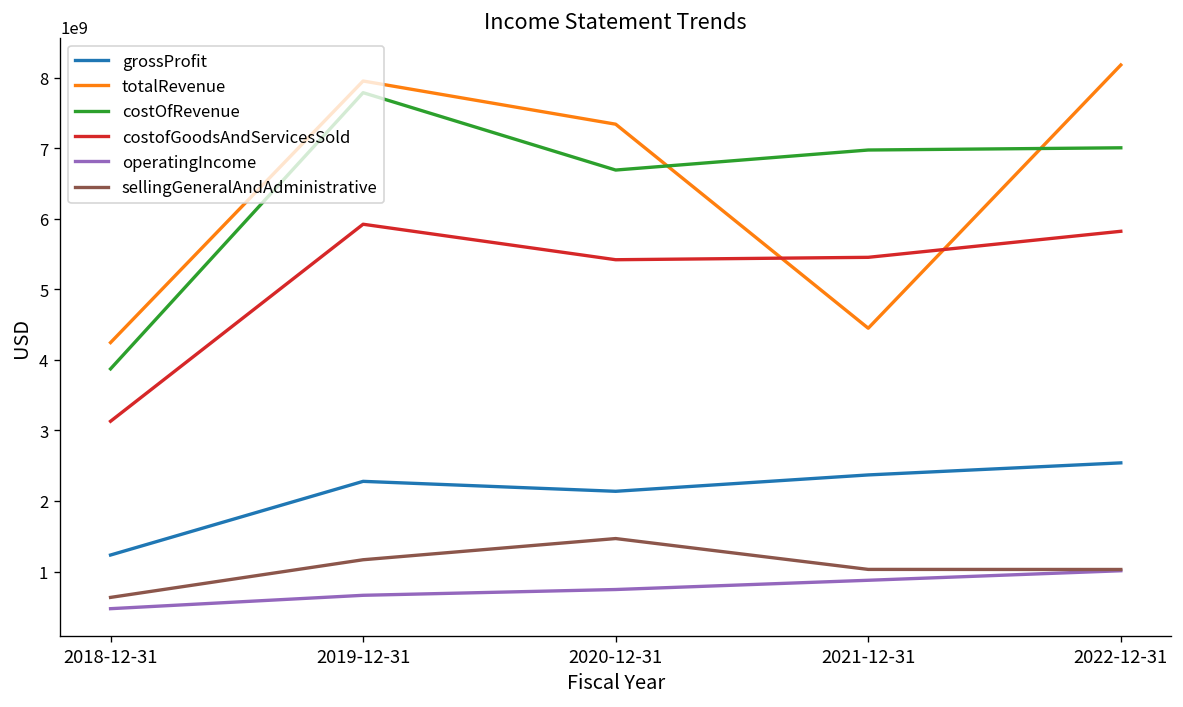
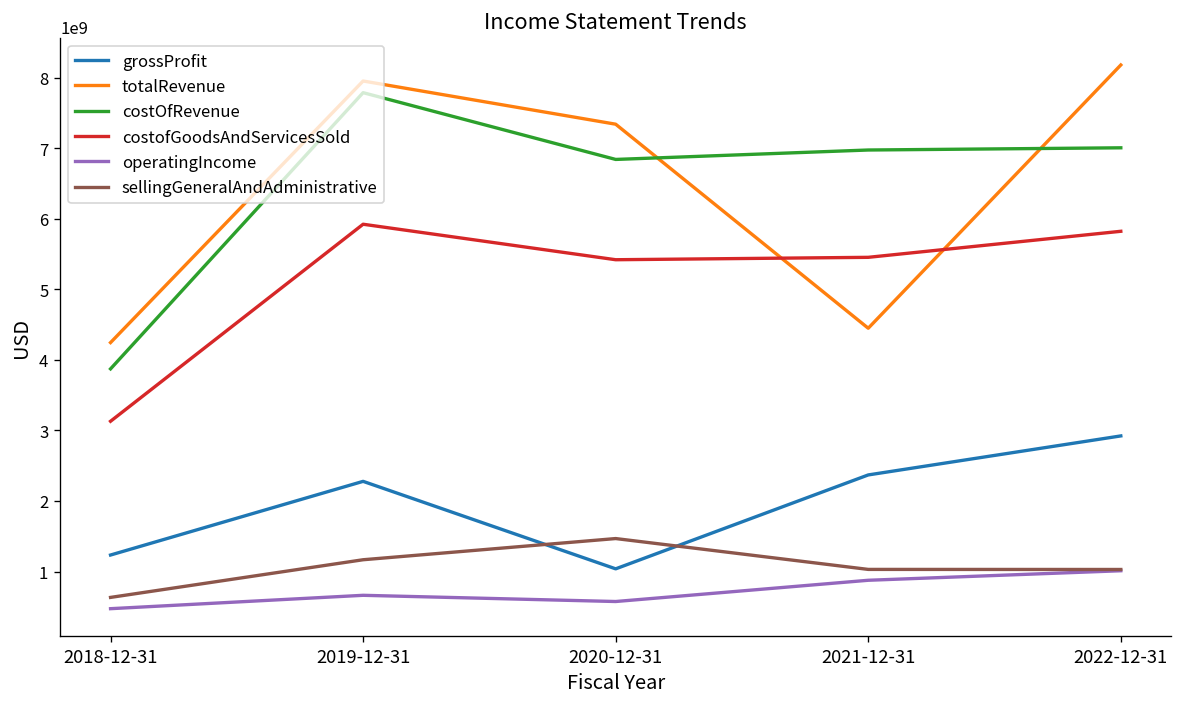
  {
    "grossProfit": {
      "2018-12-31": 1200000000,
      "2019-12-31": 2300000000,
-     "2020-12-31": 2100000000,
+     "2020-12-31": 1000000000,
      "2021-12-31": 2400000000,
-     "2022-12-31": 2500000000
+     "2022-12-31": 2900000000
    },
    "totalRevenue": {
      "2018-12-31": 4200000000,
      "2020-12-31": 7300000000,
      "2021-12-31": 4400000000,
      "2022-12-31": 8200000000
    },
    "costOfRevenue": {
      "2018-12-31": 3900000000,
-     "2020-12-31": 6700000000,
+     "2020-12-31": 6800000000,
      "2021-12-31": 7000000000,
      "2022-12-31": 7000000000
    },
    "costofGoodsAndServicesSold": {
      "2018-12-31": 3100000000,
      "2019-12-31": 5900000000,
      "2020-12-31": 5400000000,
      "2021-12-31": 5500000000,
      "2022-12-31": 5800000000
    },
    "operatingIncome": {
      "2018-12-31": 500000000,
      "2019-12-31": 700000000,
-     "2020-12-31": 700000000,
+     "2020-12-31": 600000000,
      "2021-12-31": 900000000
    },
    "sellingGeneralAndAdministrative": {
      "2018-12-31": 600000000,
      "2019-12-31": 1200000000,
      "2020-12-31": 1500000000,
      "2021-12-31": 1000000000
    }
  }
